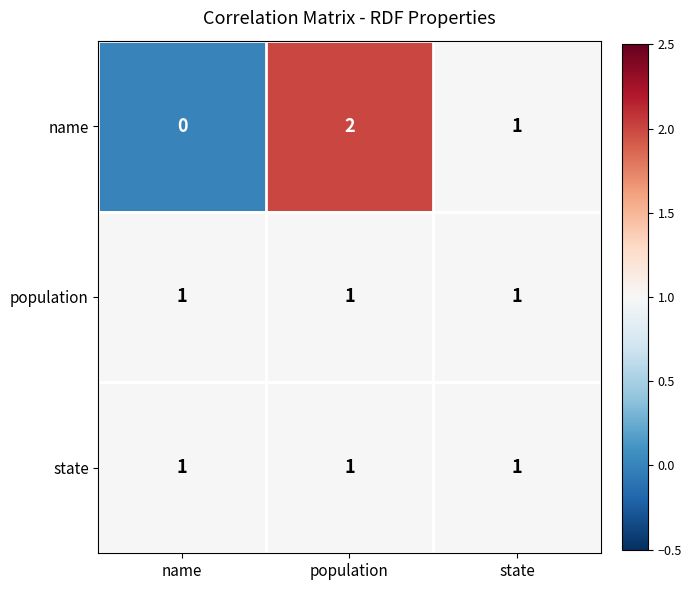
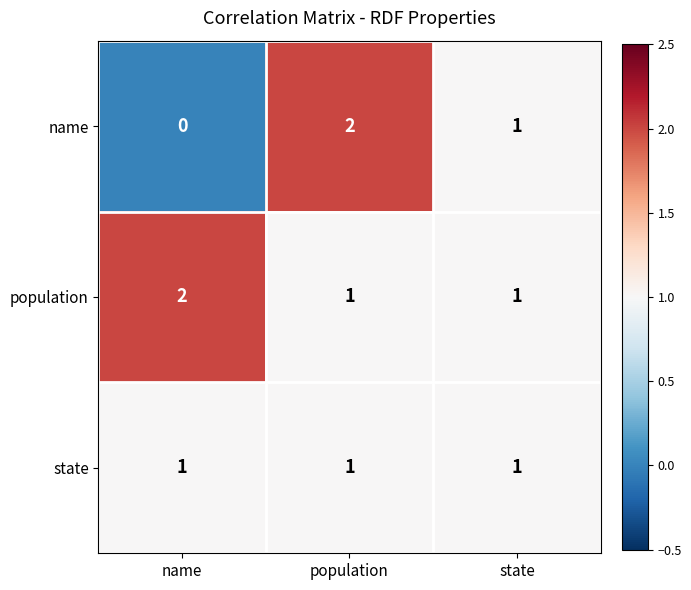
  {
    "name": {
      "name": 0,
      "population": 2,
      "state": 1
    },
    "population": {
-     "name": 1,
+     "name": 2,
      "population": 1,
      "state": 1
    },
    "state": {
      "name": 1,
      "population": 1,
      "state": 1
    }
  }
